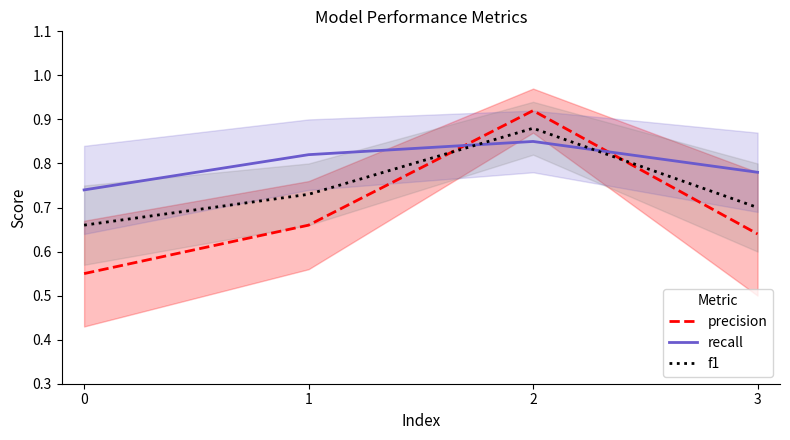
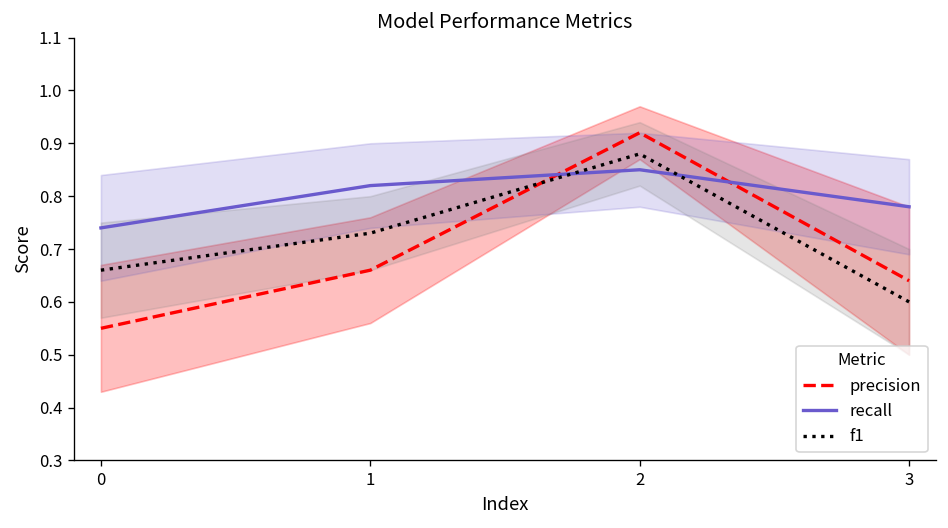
  {
    "f1": {
      "0": 0.66,
      "1": 0.73,
      "2": 0.88,
-     "3": 0.7
+     "3": 0.6
    }
  }
